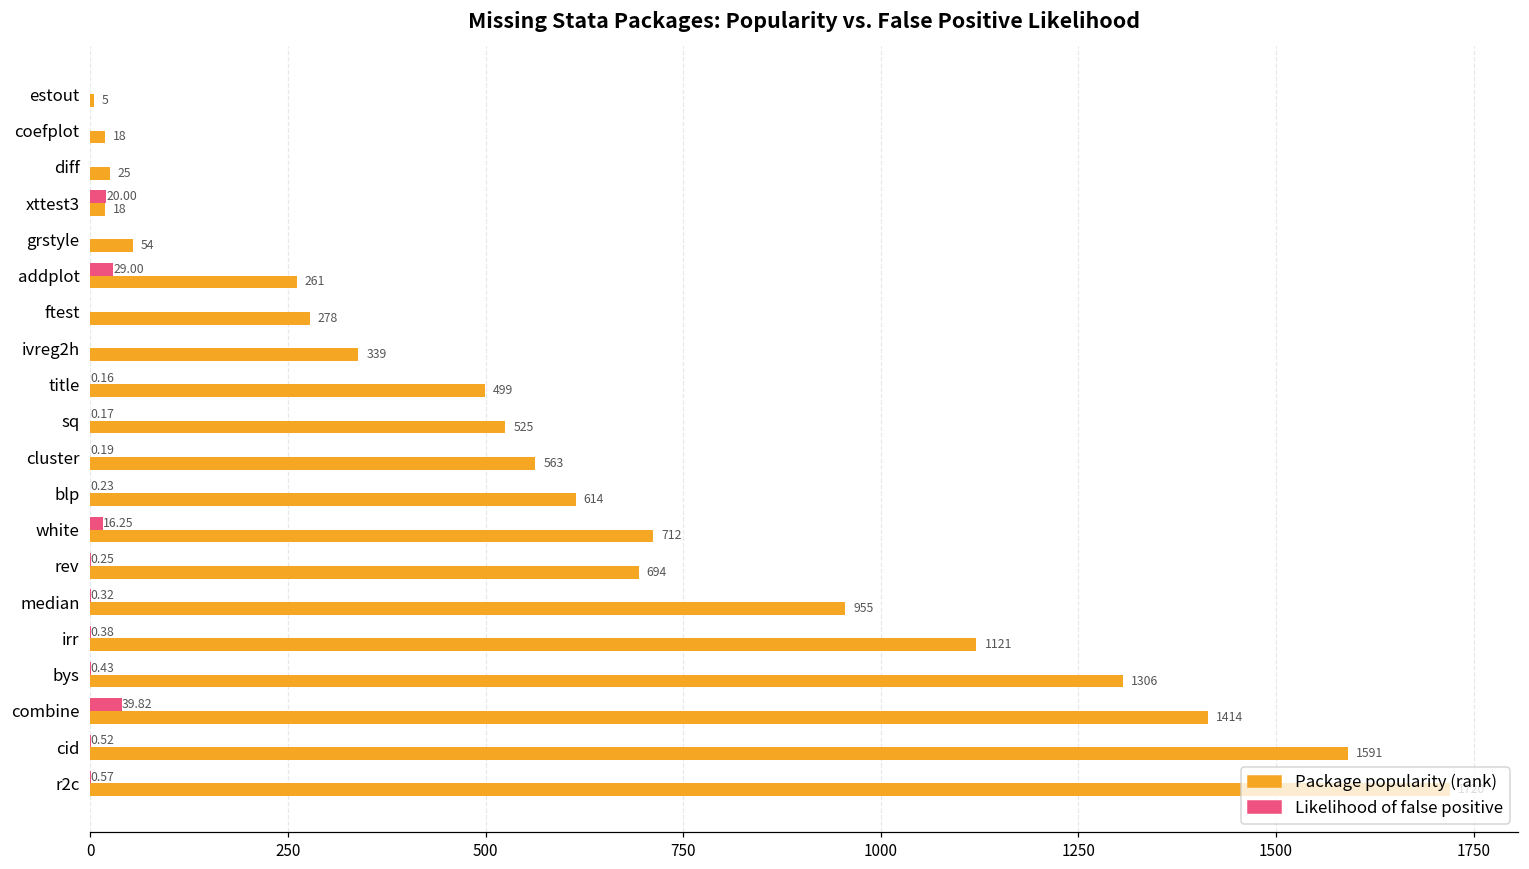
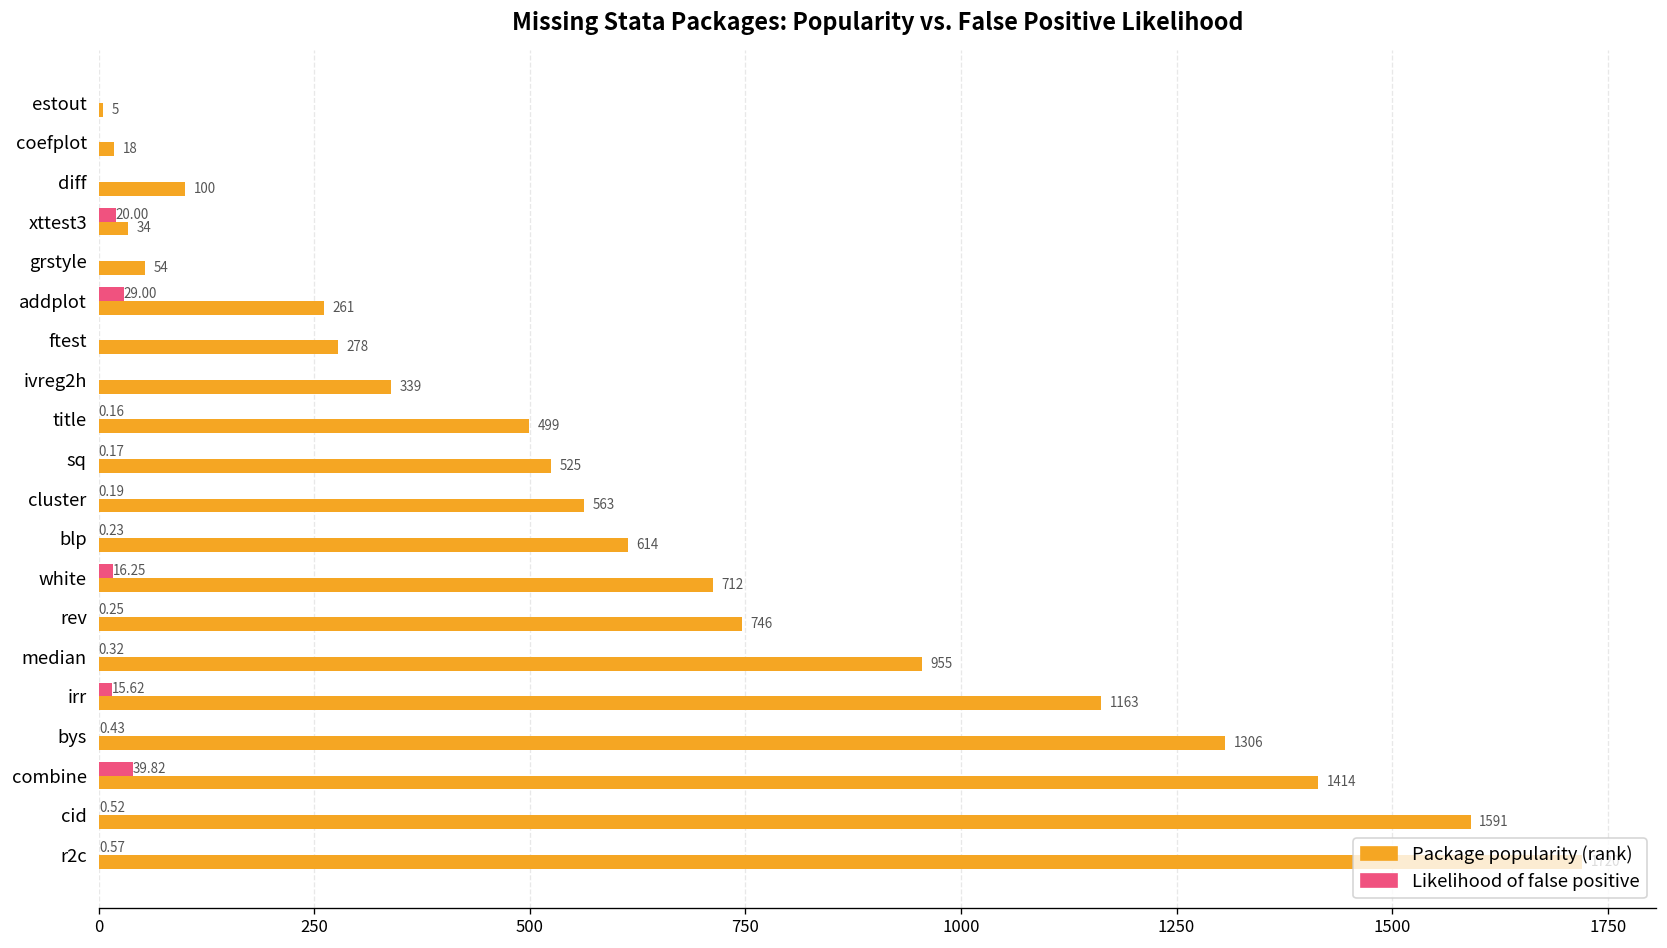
  {
    "Package popularity (rank)": {
      "estout": 5,
      "coefplot": 18,
-     "diff": 25,
-     "xttest3": 18,
+     "diff": 100,
+     "xttest3": 34,
      "grstyle": 54,
      "addplot": 261,
      "ftest": 278,
      "ivreg2h": 339,
      "title": 499,
      "sq": 525,
      "cluster": 563,
      "blp": 614,
      "white": 712,
-     "rev": 694,
+     "rev": 746,
      "median": 955,
-     "irr": 1121,
+     "irr": 1163,
      "bys": 1306,
      "combine": 1414,
      "cid": 1591
    },
    "Likelihood of false positive": {
      "xttest3": 20.00,
      "addplot": 29.00,
      "title": 0.16,
      "sq": 0.17,
      "cluster": 0.19,
      "blp": 0.23,
      "white": 16.25,
      "rev": 0.25,
      "median": 0.32,
-     "irr": 0.38,
+     "irr": 15.62,
      "bys": 0.43,
      "combine": 39.82,
      "cid": 0.52,
      "r2c": 0.57
    }
  }
